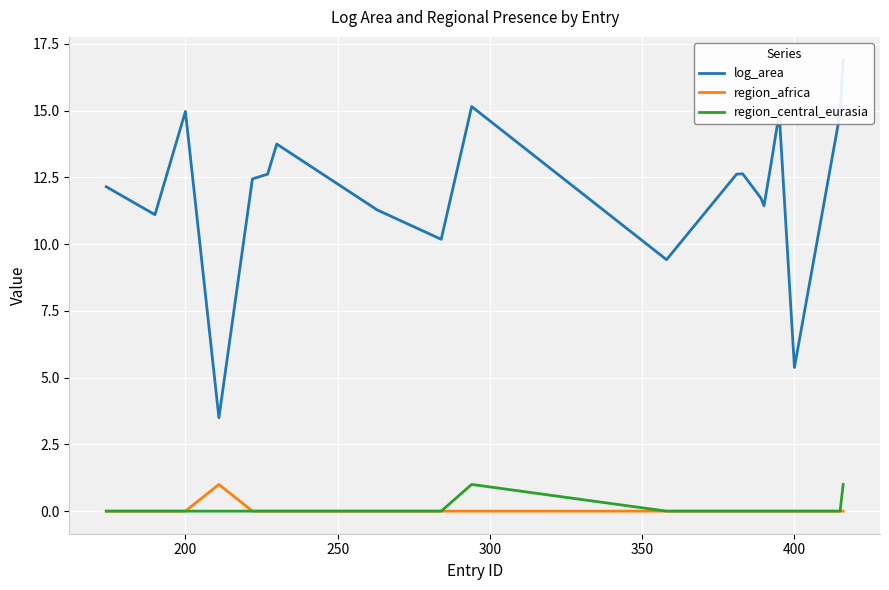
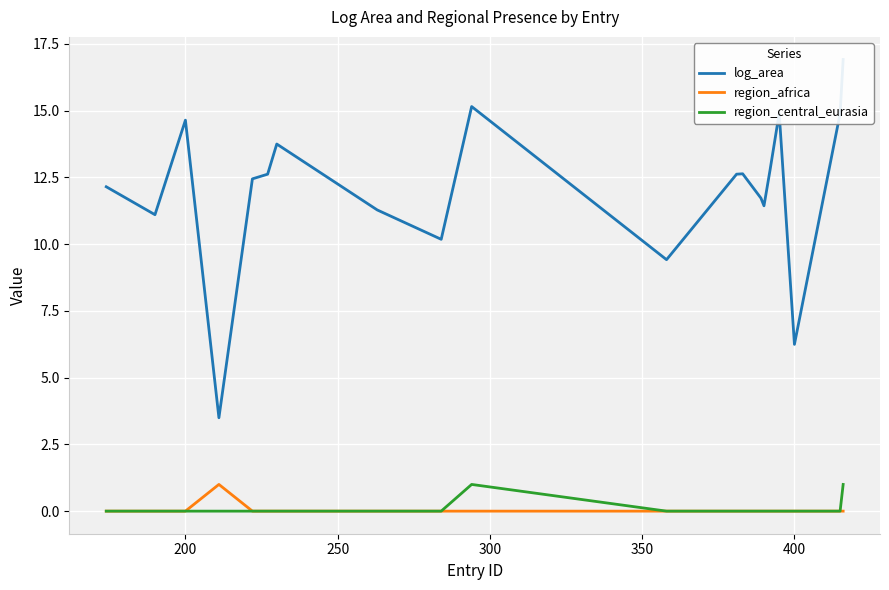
  {
    "log_area": {
-     "200": 15.0,
-     "400": 5.4
+     "200": 14.6,
+     "400": 6.2
    }
  }
